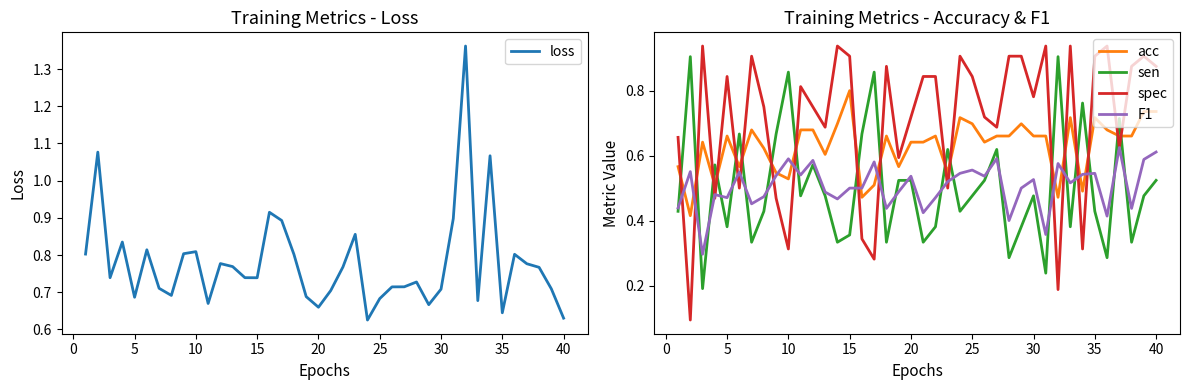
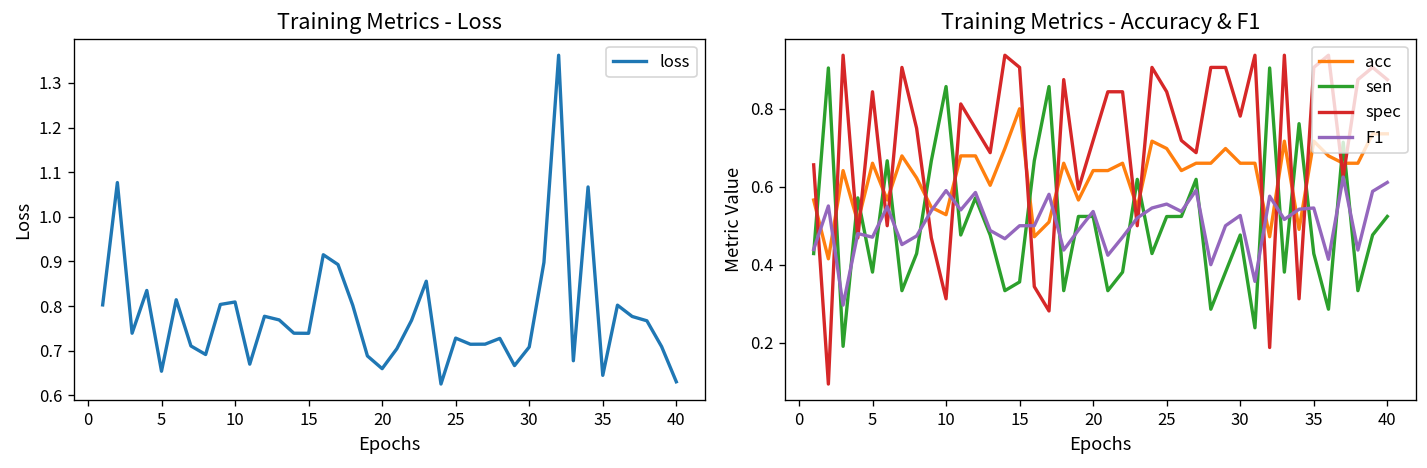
  {
    "Training Metrics - Loss": {
-     "5": 0.69,
+     "5": 0.65,
      "10": 0.81,
      "15": 0.74,
      "20": 0.66,
-     "25": 0.68,
+     "25": 0.73,
      "30": 0.71,
      "35": 0.64,
      "40": 0.63
    },
    "Training Metrics - Accuracy & F1": {
      "acc": {
        "5": 0.66,
        "10": 0.53,
        "15": 0.80,
        "20": 0.64,
        "25": 0.70,
        "30": 0.66
      },
      "sen": {
        "5": 0.38,
        "10": 0.86,
        "15": 0.36,
        "20": 0.52,
-       "25": 0.48,
+       "25": 0.52,
        "30": 0.48,
        "35": 0.43,
        "40": 0.52
      },
      "spec": {
        "5": 0.84,
        "10": 0.31,
        "15": 0.91,
        "20": 0.72,
        "25": 0.84,
        "30": 0.78
      },
      "F1": {
        "5": 0.47,
        "10": 0.59,
        "15": 0.50,
        "20": 0.54,
        "25": 0.56,
        "30": 0.53,
        "35": 0.55,
        "40": 0.61
      }
    }
  }
